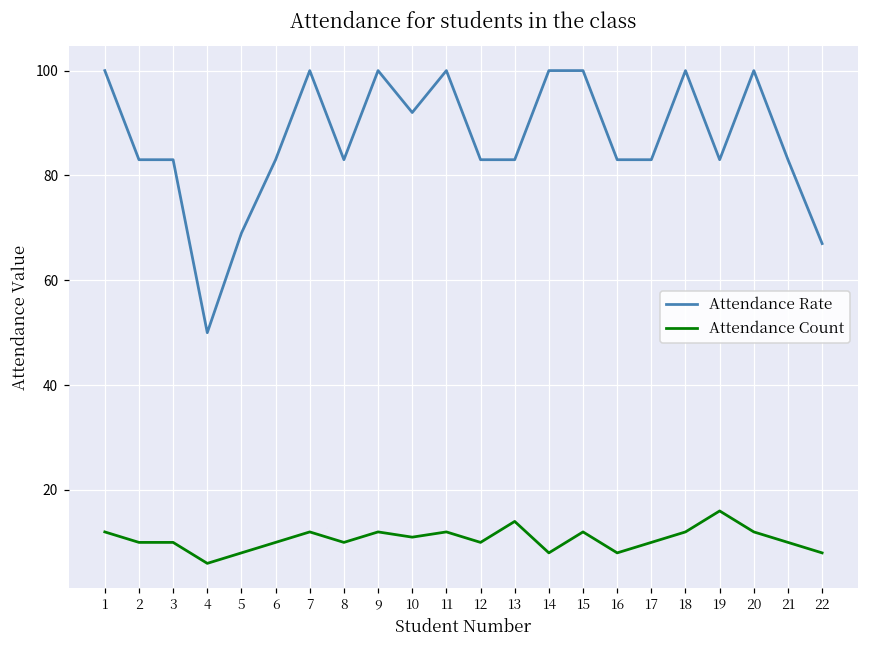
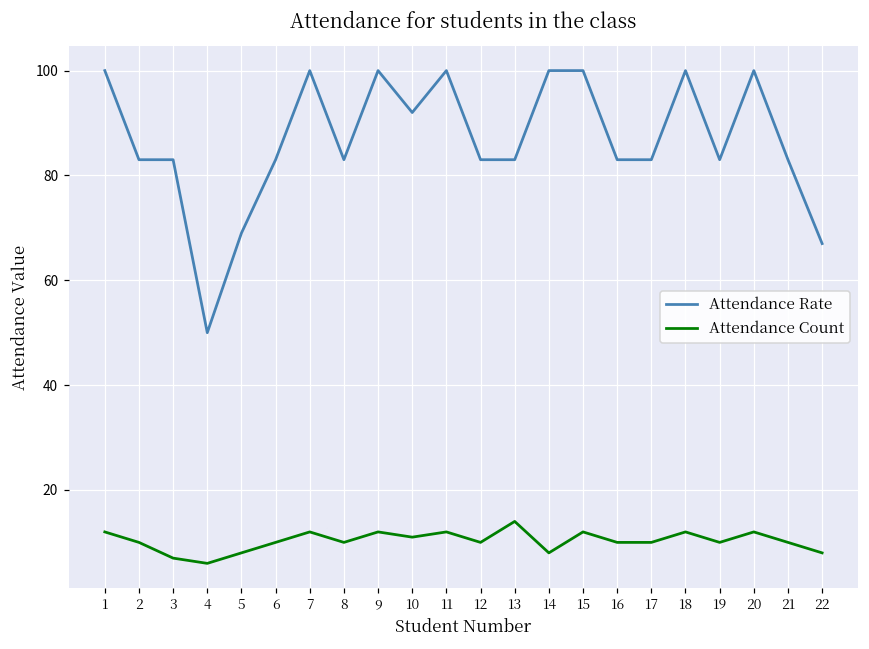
  {
    "Attendance Rate": {
      "1": 100,
      "2": 83,
      "3": 83,
      "4": 50,
      "5": 69,
      "6": 83,
      "7": 100,
      "8": 83,
      "9": 100,
      "10": 92,
      "11": 100,
      "12": 83,
      "13": 83,
      "14": 100,
      "15": 100,
      "16": 83,
      "17": 83,
      "18": 100,
      "19": 83,
      "20": 100,
      "21": 83,
      "22": 67
    },
    "Attendance Count": {
      "1": 12,
      "2": 10,
-     "3": 10,
+     "3": 7,
      "4": 6,
      "5": 8,
      "6": 10,
      "7": 12,
      "8": 10,
      "9": 12,
      "10": 11,
      "11": 12,
      "12": 10,
      "13": 14,
      "14": 8,
      "15": 12,
-     "16": 8,
+     "16": 10,
      "17": 10,
      "18": 12,
-     "19": 16,
+     "19": 10,
      "20": 12,
      "21": 10,
      "22": 8
    }
  }
